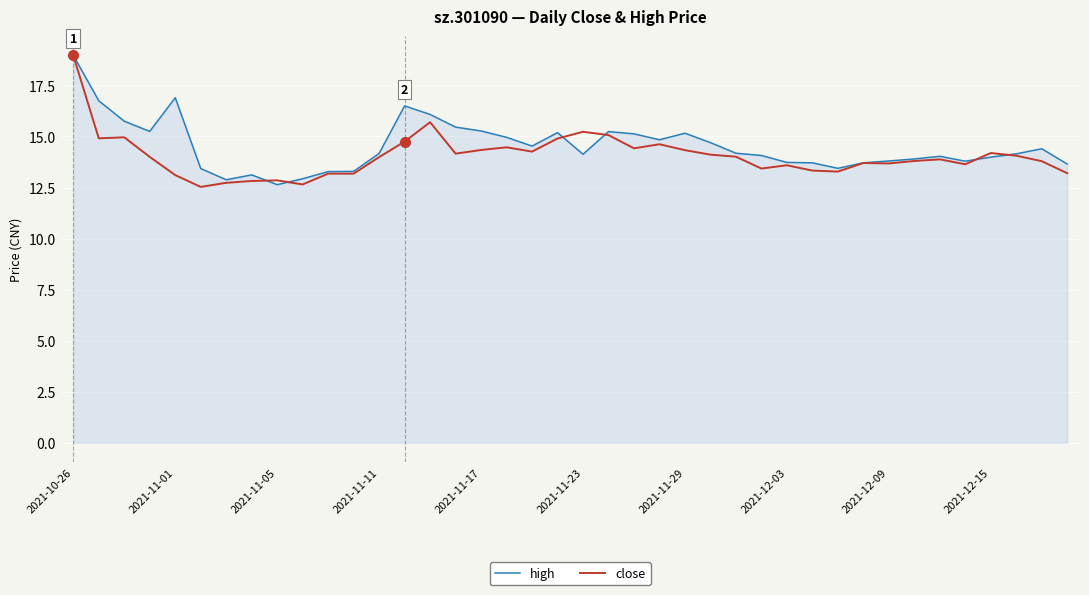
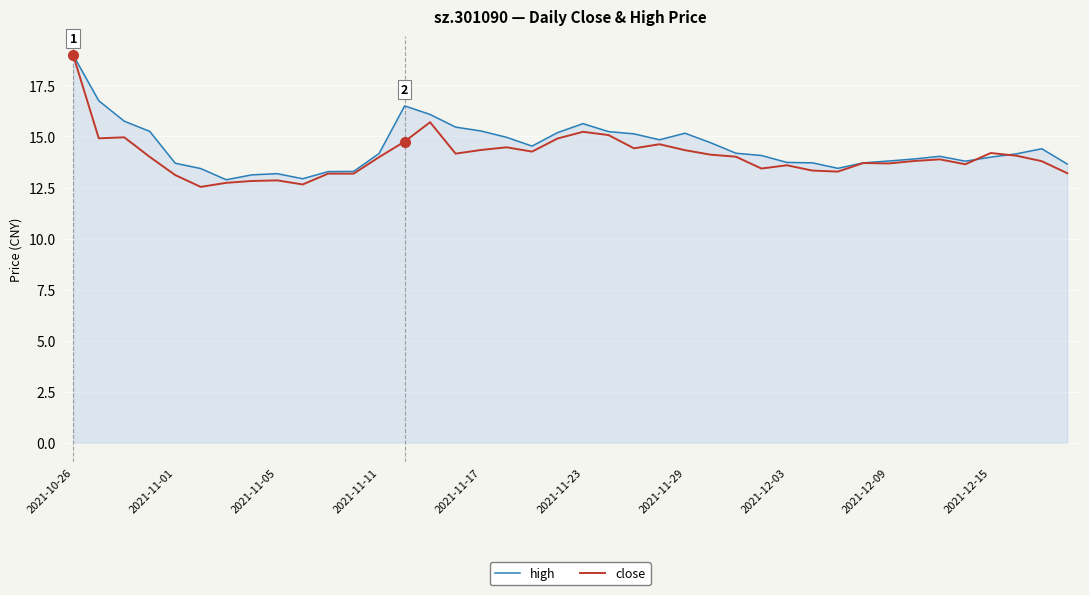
  {
    "high": {
-     "2021-11-01": 16.9,
-     "2021-11-05": 12.6,
+     "2021-11-01": 13.7,
+     "2021-11-05": 13.2,
      "2021-11-11": 14.2,
      "2021-11-17": 15.3,
-     "2021-11-23": 14.1,
+     "2021-11-23": 15.6,
      "2021-11-29": 15.2,
      "2021-12-03": 13.7,
      "2021-12-15": 14.0
    }
  }
